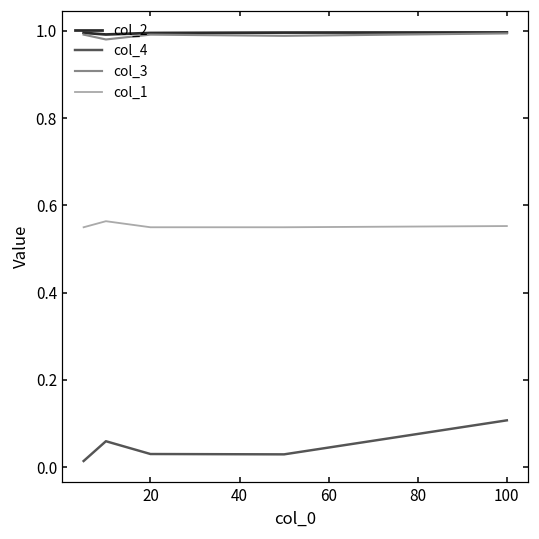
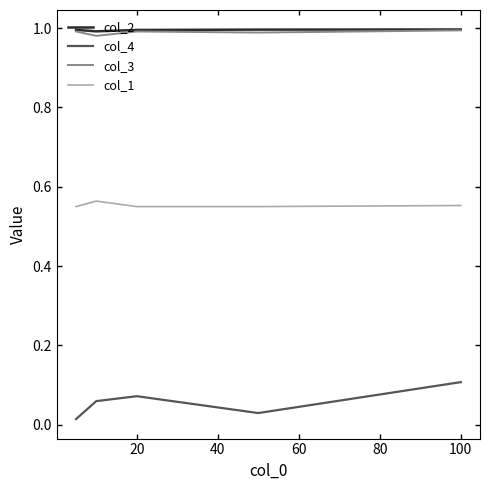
  {
    "col_4": {
-     "20": 0.03,
+     "20": 0.07,
      "100": 0.11
    }
  }
